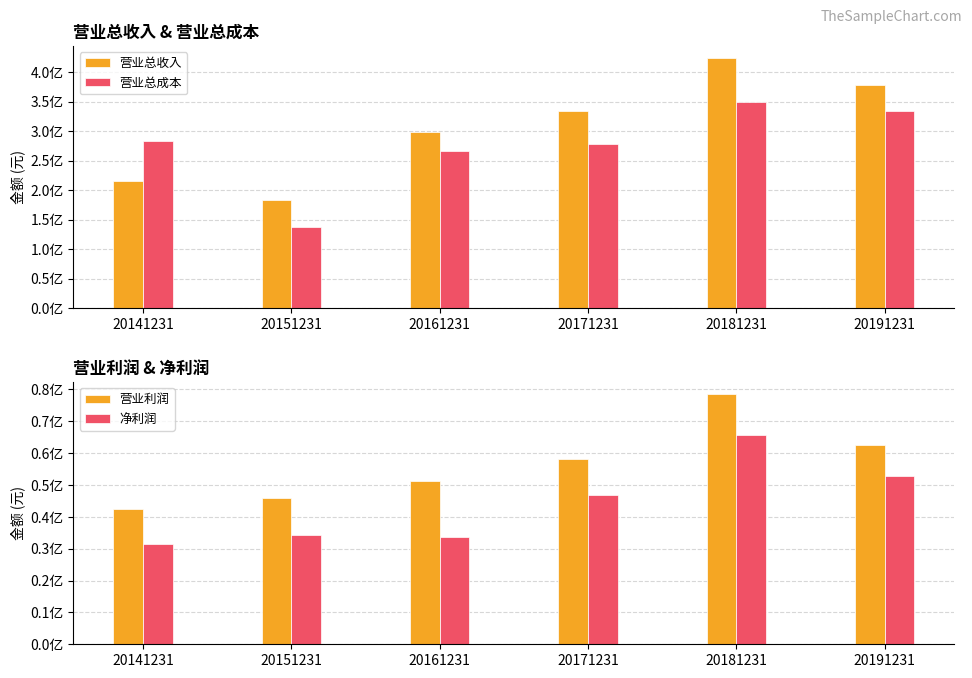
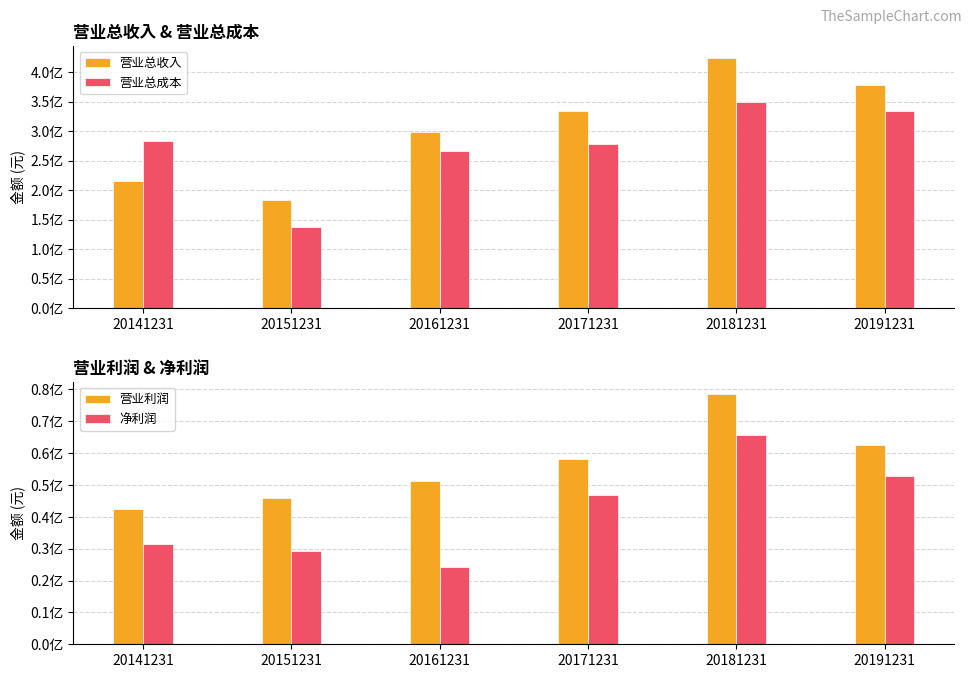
  {
    "营业总收入 & 营业总成本": {
      "营业总收入": {
        "20141231": "2.2亿",
        "20151231": "1.8亿",
        "20161231": "3.0亿",
        "20171231": "3.3亿",
        "20181231": "4.2亿",
        "20191231": "3.8亿"
      },
      "营业总成本": {
        "20141231": "2.8亿",
        "20151231": "1.4亿",
        "20161231": "2.7亿",
        "20171231": "2.8亿",
        "20181231": "3.5亿",
        "20191231": "3.3亿"
      }
    },
    "营业利润 & 净利润": {
      "营业利润": {
        "20141231": "0.42亿",
        "20151231": "0.46亿",
        "20161231": "0.51亿",
        "20171231": "0.58亿",
        "20181231": "0.78亿",
        "20191231": "0.63亿"
      },
      "净利润": {
        "20141231": "0.31亿",
-       "20151231": "0.34亿",
-       "20161231": "0.34亿",
+       "20151231": "0.29亿",
+       "20161231": "0.24亿",
        "20171231": "0.47亿",
        "20181231": "0.66亿",
        "20191231": "0.53亿"
      }
    }
  }
